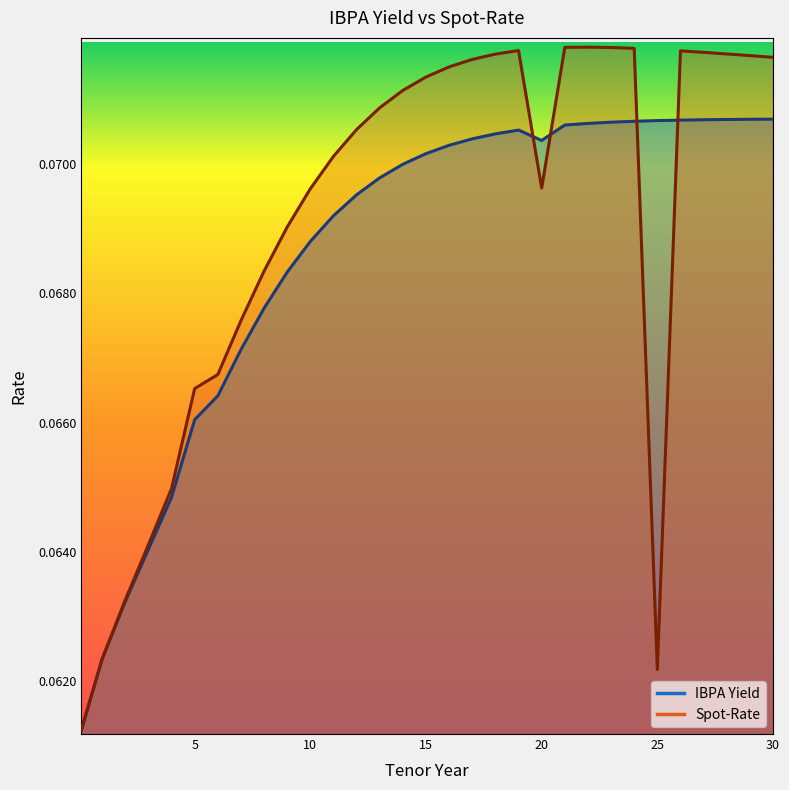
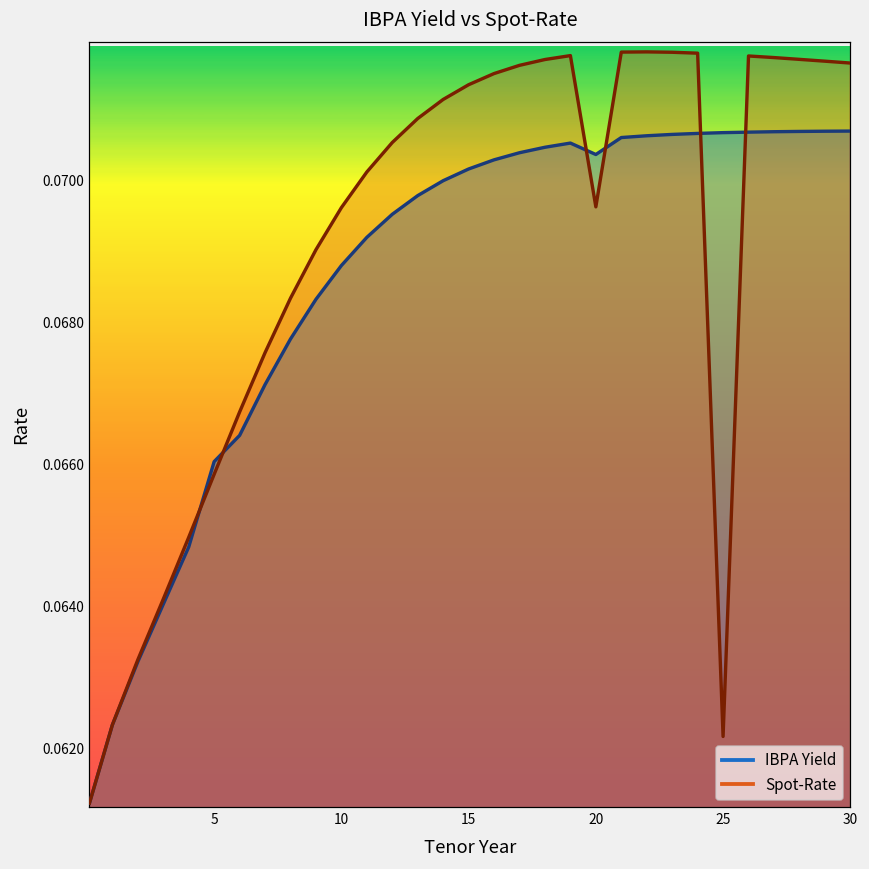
  {
    "IBPA Yield": {
      "5": 0.0660,
      "10": 0.0688,
      "15": 0.0702,
      "20": 0.0704,
      "25": 0.0707,
      "30": 0.0707
    },
    "Spot-Rate": {
-     "5": 0.0665,
+     "5": 0.0659,
      "10": 0.0696,
      "15": 0.0714,
      "20": 0.0696,
      "25": 0.0622,
      "30": 0.0717
    }
  }
